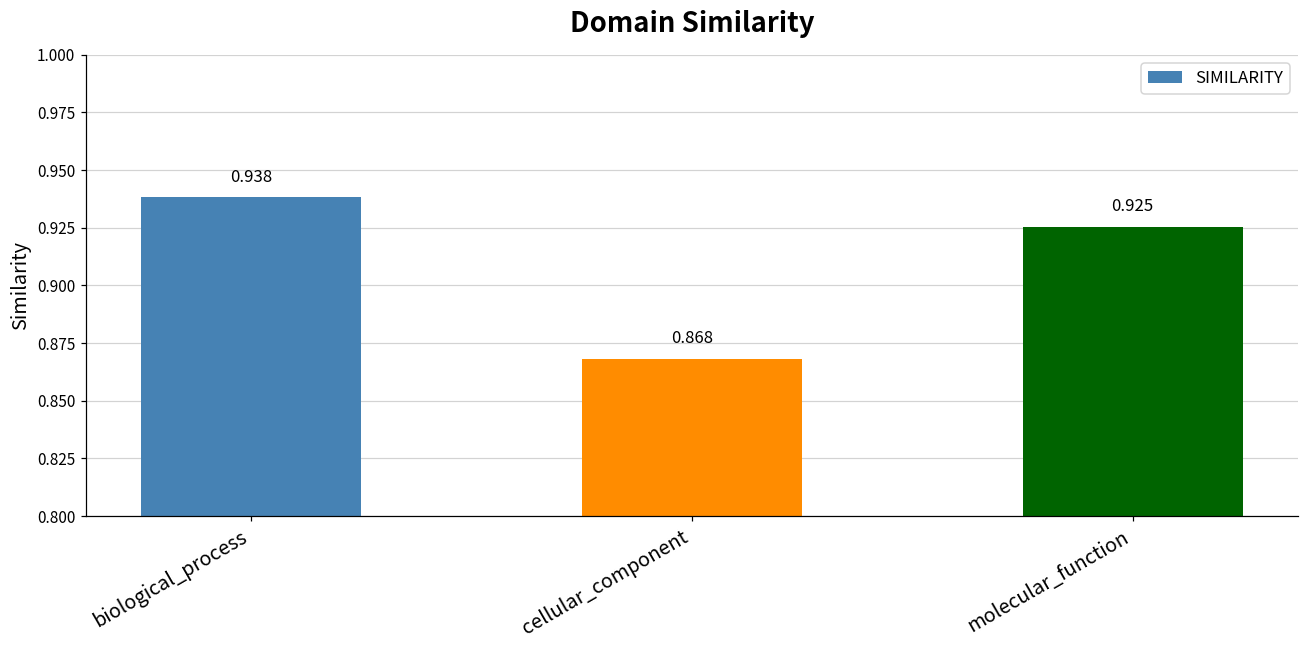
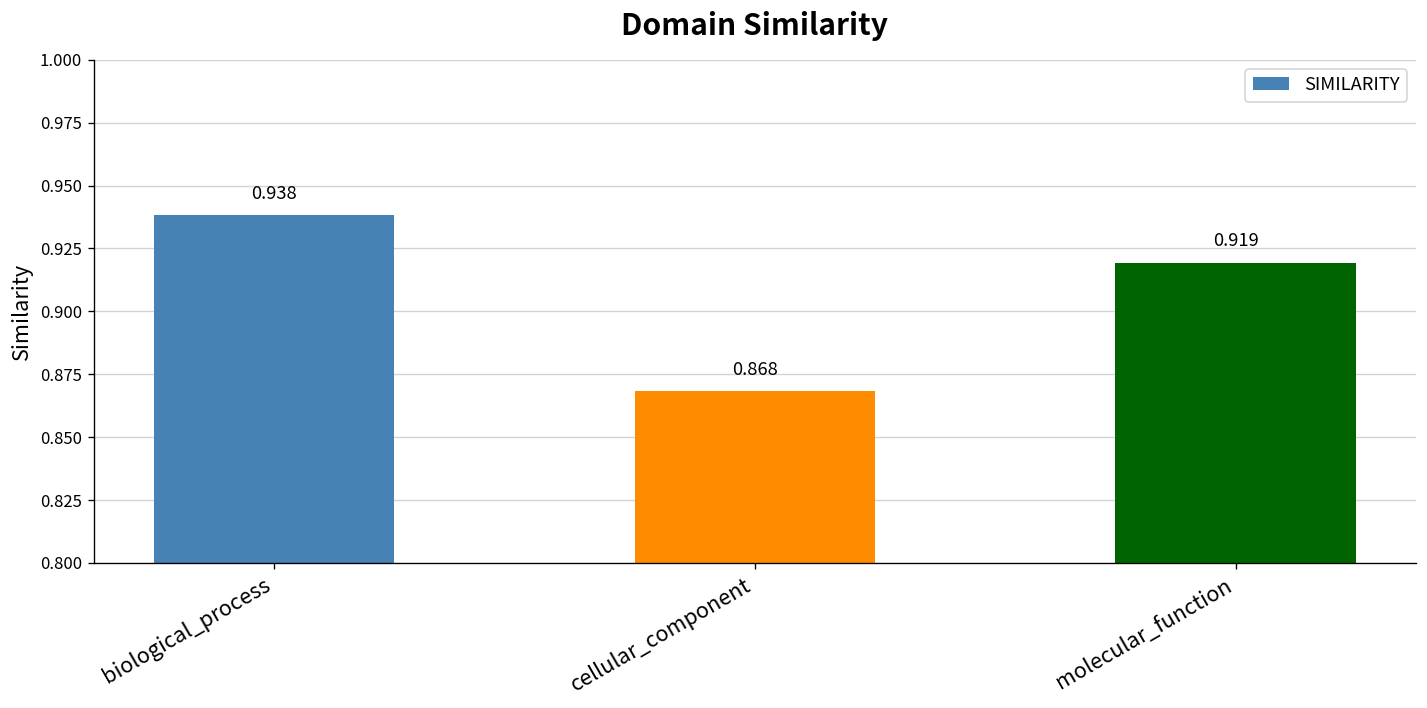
  {
    "biological_process": 0.938,
    "cellular_component": 0.868,
-   "molecular_function": 0.925
+   "molecular_function": 0.919
  }
